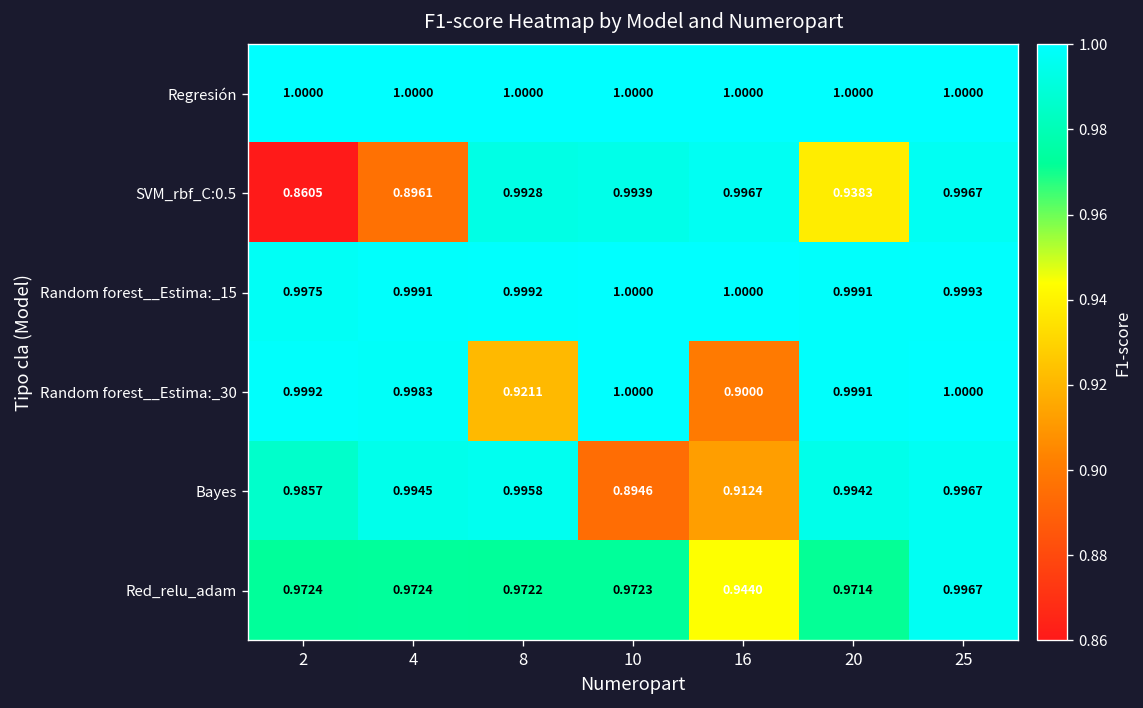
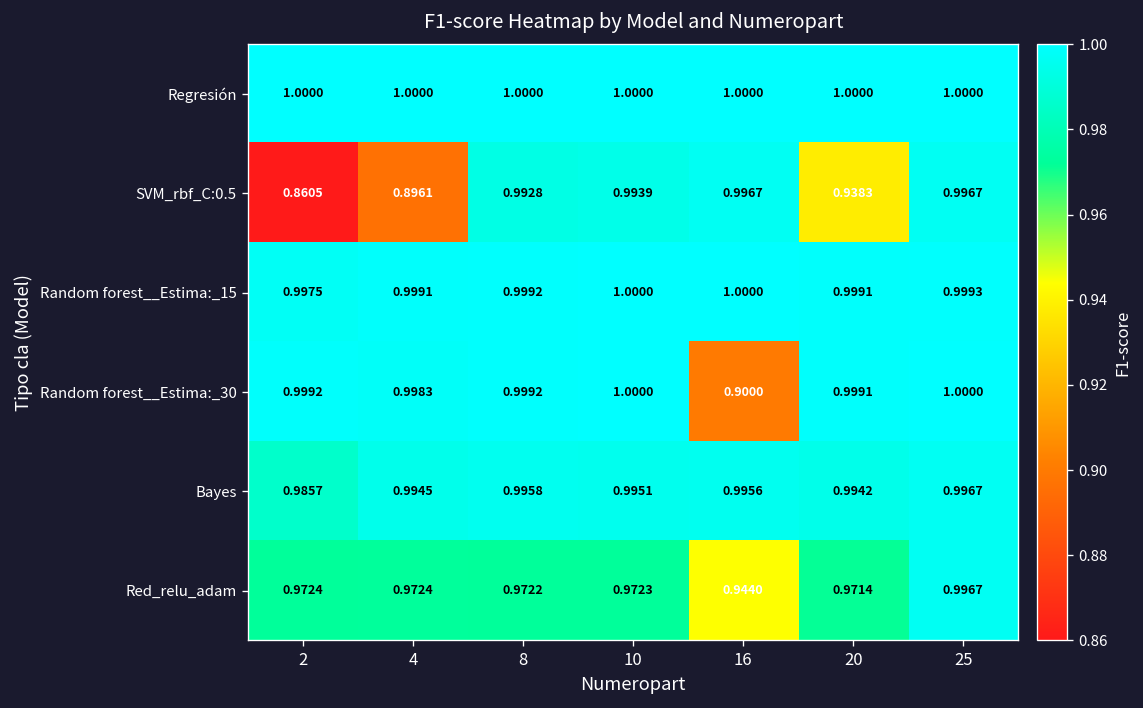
  {
    "Regresión": {
      "2": 1.0000,
      "4": 1.0000,
      "8": 1.0000,
      "10": 1.0000,
      "16": 1.0000,
      "20": 1.0000,
      "25": 1.0000
    },
    "SVM_rbf_C:0.5": {
      "2": 0.8605,
      "4": 0.8961,
      "8": 0.9928,
      "10": 0.9939,
      "16": 0.9967,
      "20": 0.9383,
      "25": 0.9967
    },
    "Random forest__Estima:_15": {
      "2": 0.9975,
      "4": 0.9991,
      "8": 0.9992,
      "10": 1.0000,
      "16": 1.0000,
      "20": 0.9991,
      "25": 0.9993
    },
    "Random forest__Estima:_30": {
      "2": 0.9992,
      "4": 0.9983,
-     "8": 0.9211,
+     "8": 0.9992,
      "10": 1.0000,
      "16": 0.9000,
      "20": 0.9991,
      "25": 1.0000
    },
    "Bayes": {
      "2": 0.9857,
      "4": 0.9945,
      "8": 0.9958,
-     "10": 0.8946,
-     "16": 0.9124,
+     "10": 0.9951,
+     "16": 0.9956,
      "20": 0.9942,
      "25": 0.9967
    },
    "Red_relu_adam": {
      "2": 0.9724,
      "4": 0.9724,
      "8": 0.9722,
      "10": 0.9723,
      "16": 0.9440,
      "20": 0.9714,
      "25": 0.9967
    }
  }
